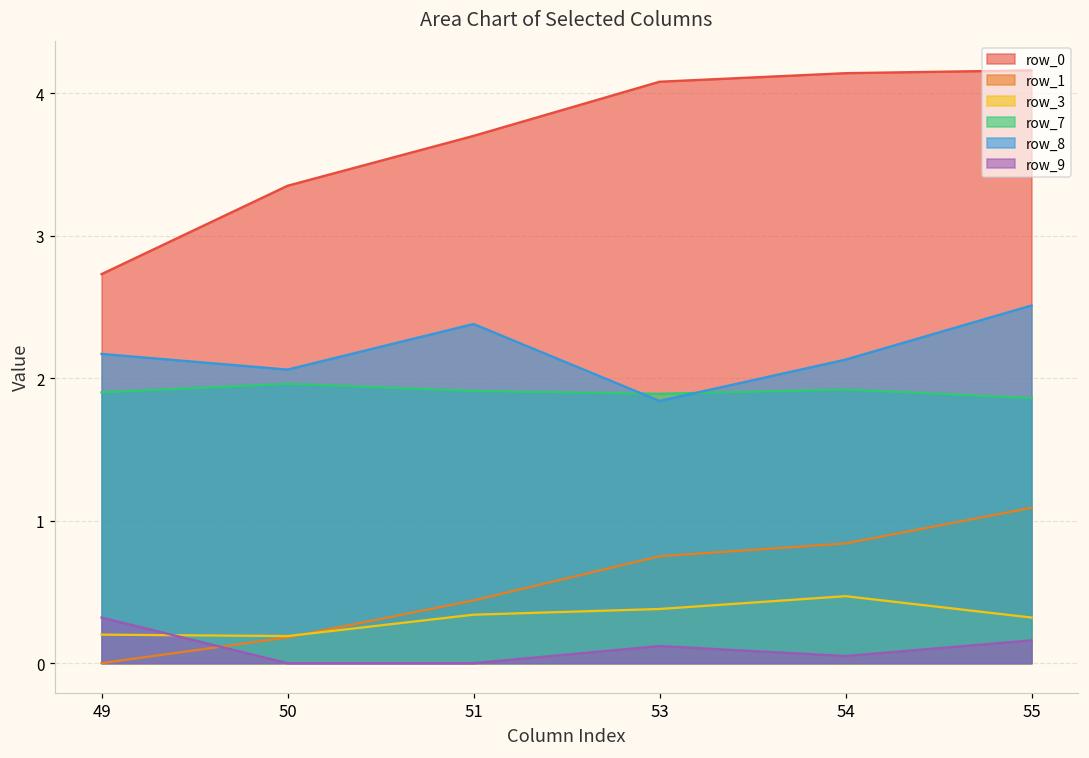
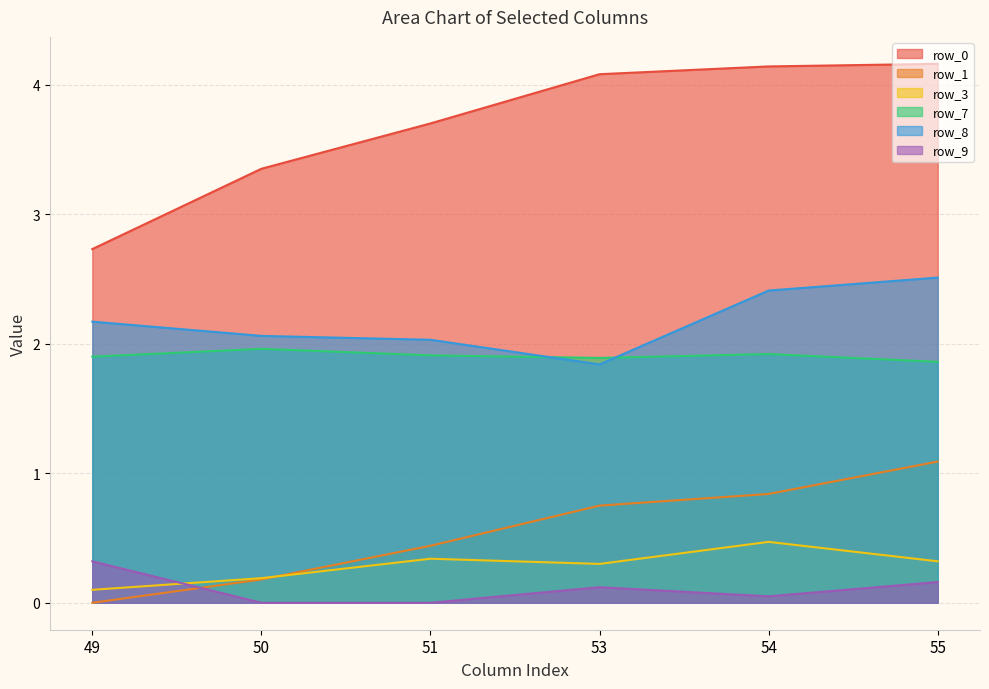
  {
    "row_3": {
-     "49": 0.2,
+     "49": 0.1,
      "51": 0.34,
-     "53": 0.38,
+     "53": 0.30,
      "54": 0.47,
      "55": 0.32
    },
    "row_7": {
      "49": 1.90,
      "50": 1.96,
      "51": 1.91,
      "53": 1.89,
      "54": 1.92,
      "55": 1.86
    },
    "row_8": {
      "49": 2.17,
      "50": 2.06,
-     "51": 2.38,
+     "51": 2.03,
      "53": 1.84,
-     "54": 2.13,
+     "54": 2.41,
      "55": 2.51
    },
    "row_9": {
      "49": 0.32,
      "50": 0.00,
      "51": 0.00,
      "53": 0.12,
      "54": 0.05,
      "55": 0.16
    }
  }
